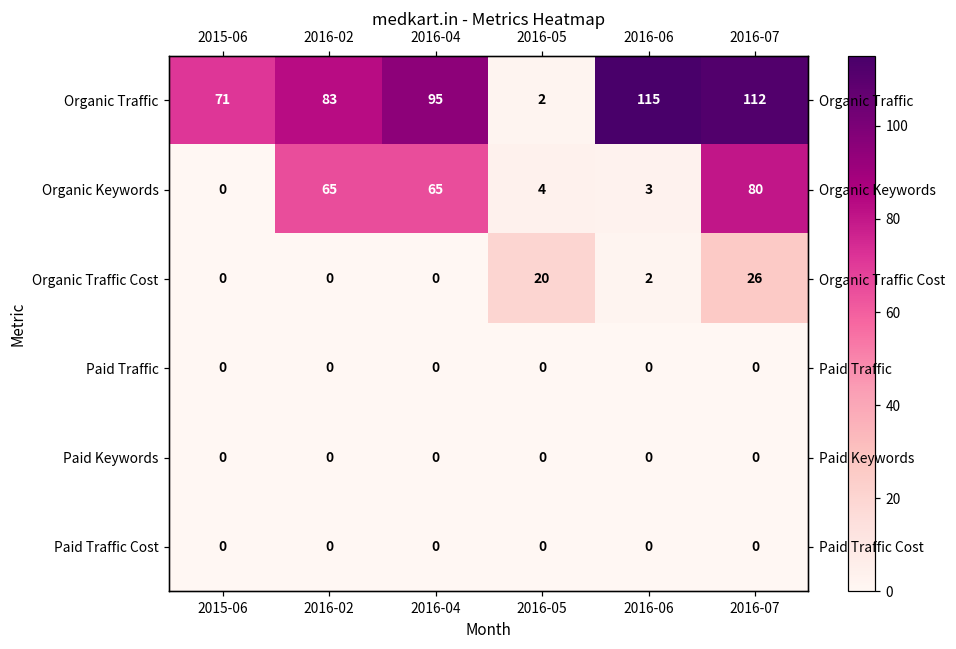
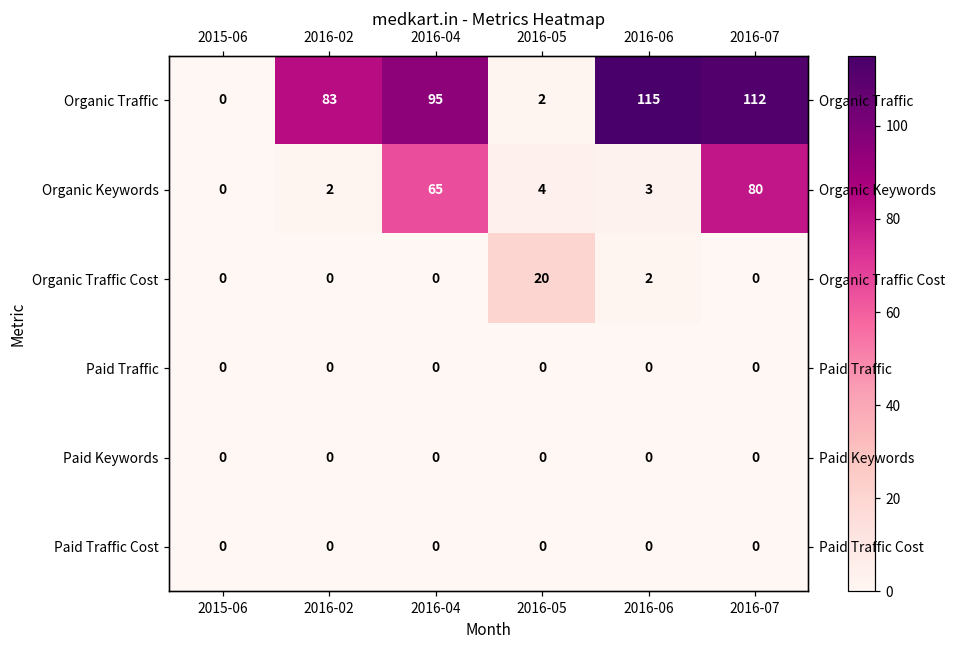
  {
    "Organic Traffic": {
-     "2015-06": 71,
+     "2015-06": 0,
      "2016-02": 83,
      "2016-04": 95,
      "2016-05": 2,
      "2016-06": 115,
      "2016-07": 112
    },
    "Organic Keywords": {
      "2015-06": 0,
-     "2016-02": 65,
+     "2016-02": 2,
      "2016-04": 65,
      "2016-05": 4,
      "2016-06": 3,
      "2016-07": 80
    },
    "Organic Traffic Cost": {
      "2015-06": 0,
      "2016-02": 0,
      "2016-04": 0,
      "2016-05": 20,
      "2016-06": 2,
-     "2016-07": 26
+     "2016-07": 0
    },
    "Paid Traffic": {
      "2015-06": 0,
      "2016-02": 0,
      "2016-04": 0,
      "2016-05": 0,
      "2016-06": 0,
      "2016-07": 0
    },
    "Paid Keywords": {
      "2015-06": 0,
      "2016-02": 0,
      "2016-04": 0,
      "2016-05": 0,
      "2016-06": 0,
      "2016-07": 0
    },
    "Paid Traffic Cost": {
      "2015-06": 0,
      "2016-02": 0,
      "2016-04": 0,
      "2016-05": 0,
      "2016-06": 0,
      "2016-07": 0
    }
  }
